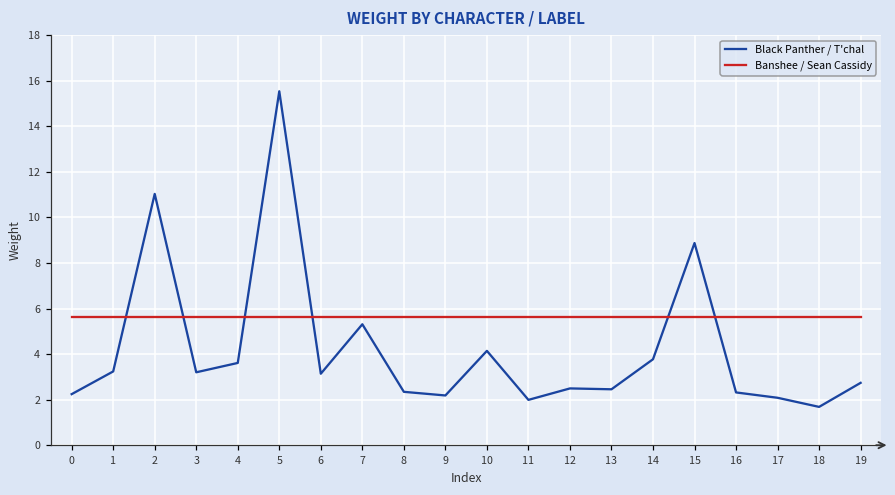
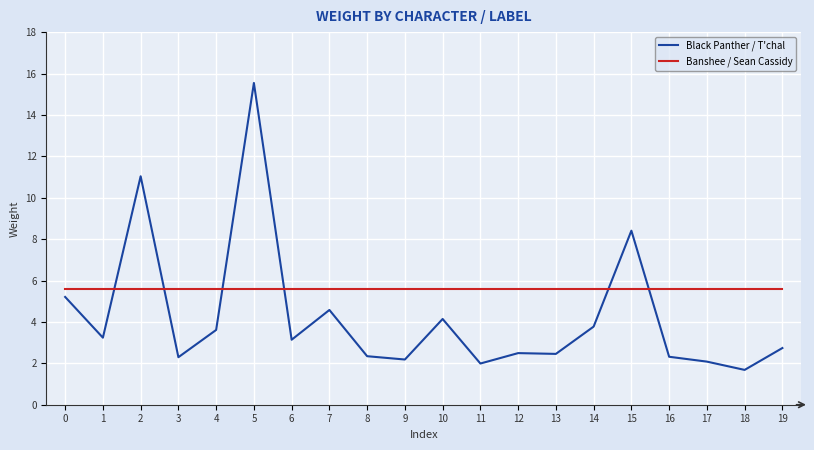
  {
    "Black Panther / T'chal": {
-     "0": 2.2,
+     "0": 5.2,
      "1": 3.2,
      "2": 11.0,
-     "3": 3.2,
+     "3": 2.3,
      "4": 3.6,
      "5": 15.5,
      "6": 3.1,
-     "7": 5.3,
+     "7": 4.6,
      "8": 2.3,
      "9": 2.2,
      "10": 4.1,
      "11": 2.0,
      "12": 2.5,
      "13": 2.5,
      "14": 3.8,
-     "15": 8.9,
+     "15": 8.4,
      "16": 2.3,
      "17": 2.1,
      "18": 1.7,
      "19": 2.7
    },
    "Banshee / Sean Cassidy": {
      "0": 5.6,
      "1": 5.6,
      "2": 5.6,
      "3": 5.6,
      "4": 5.6,
      "5": 5.6,
      "6": 5.6,
      "7": 5.6,
      "8": 5.6,
      "9": 5.6,
      "10": 5.6,
      "11": 5.6,
      "12": 5.6,
      "13": 5.6,
      "14": 5.6,
      "15": 5.6,
      "16": 5.6,
      "17": 5.6,
      "18": 5.6,
      "19": 5.6
    }
  }
